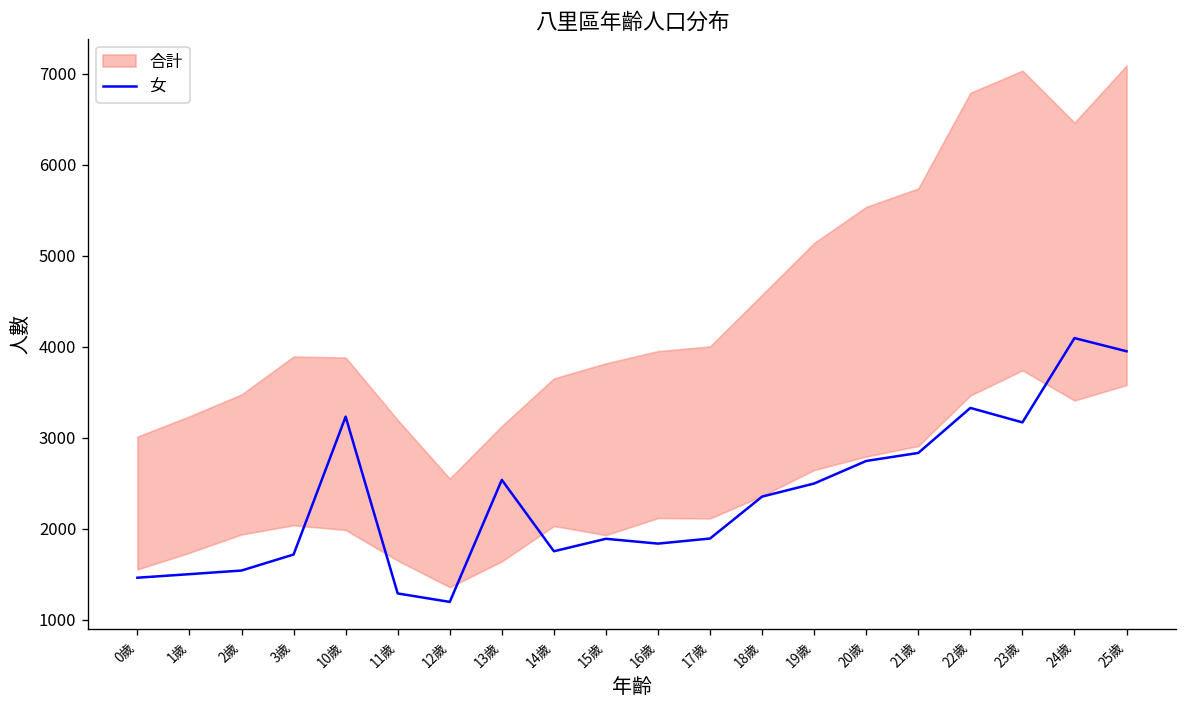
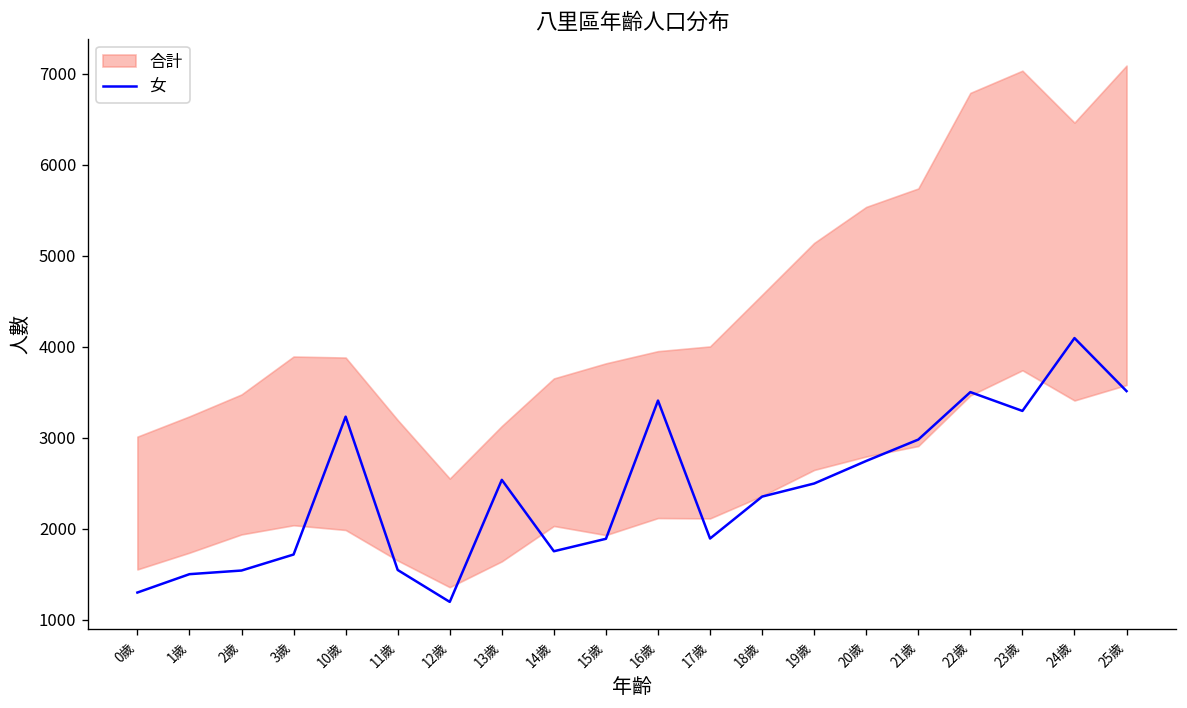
  {
    "女": {
-     "0歲": 1500,
+     "0歲": 1300,
      "1歲": 1500,
      "2歲": 1500,
      "3歲": 1700,
      "10歲": 3200,
-     "11歲": 1300,
+     "11歲": 1500,
      "12歲": 1200,
      "13歲": 2500,
      "14歲": 1800,
      "15歲": 1900,
-     "16歲": 1800,
+     "16歲": 3400,
      "17歲": 1900,
      "18歲": 2400,
      "19歲": 2500,
      "20歲": 2700,
-     "21歲": 2800,
-     "22歲": 3300,
-     "23歲": 3200,
+     "21歲": 3000,
+     "22歲": 3500,
+     "23歲": 3300,
      "24歲": 4100,
-     "25歲": 4000
+     "25歲": 3500
    }
  }
